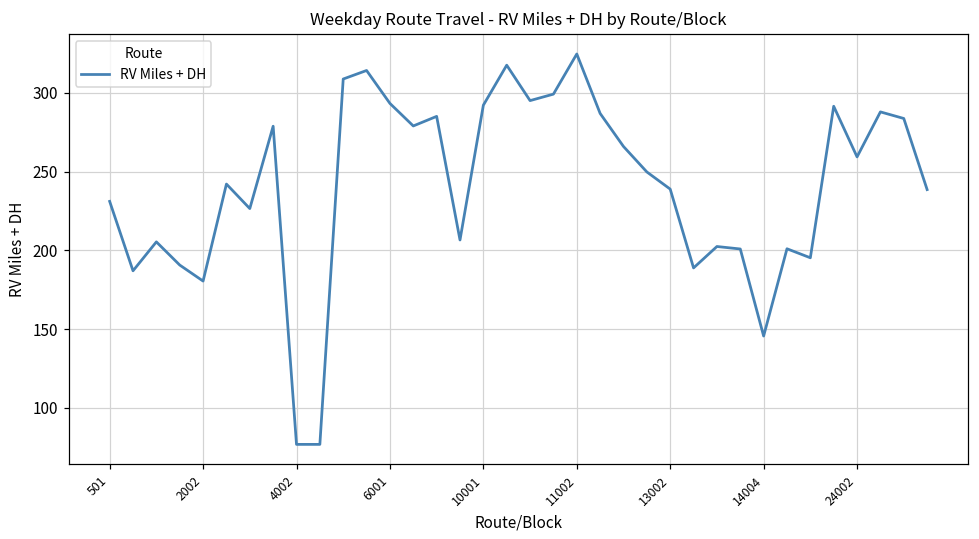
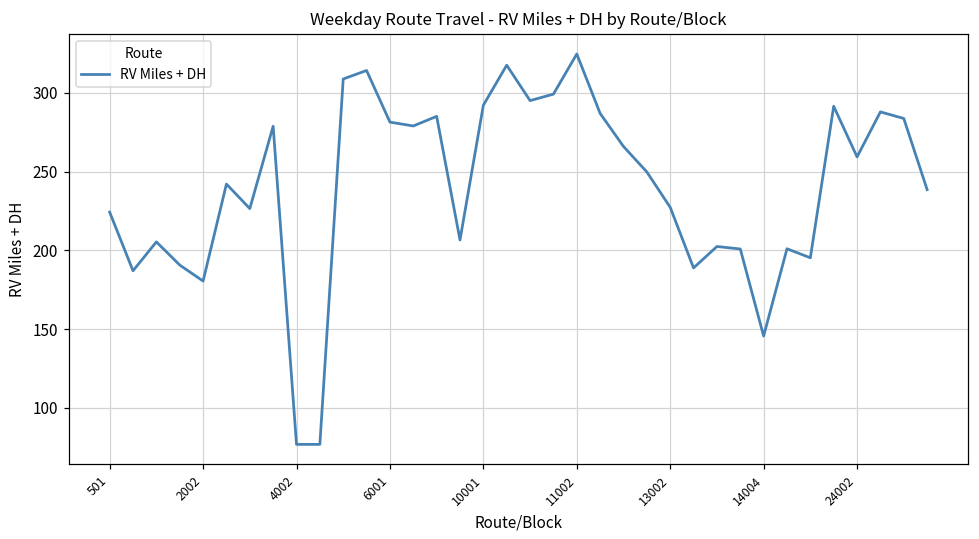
  {
-   "501": 231,
+   "501": 224,
    "2002": 181,
    "4002": 77,
-   "6001": 293,
+   "6001": 281,
    "10001": 292,
    "11002": 325,
-   "13002": 239,
+   "13002": 227,
    "14004": 146,
    "24002": 259
  }
